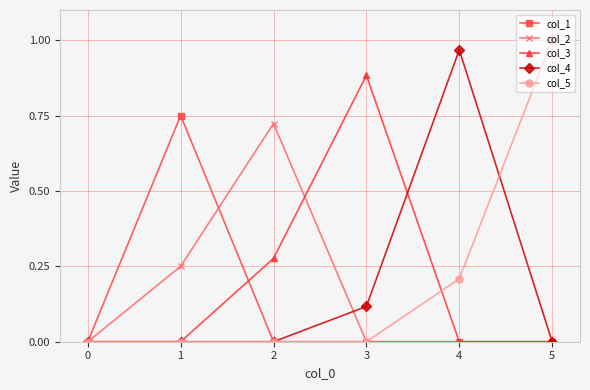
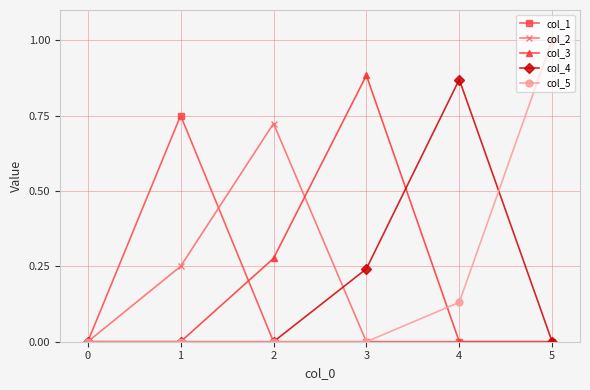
  {
    "col_4": {
-     "3": 0.12,
-     "4": 0.97
+     "3": 0.24,
+     "4": 0.87
    },
    "col_5": {
-     "4": 0.21
+     "4": 0.13
    }
  }
